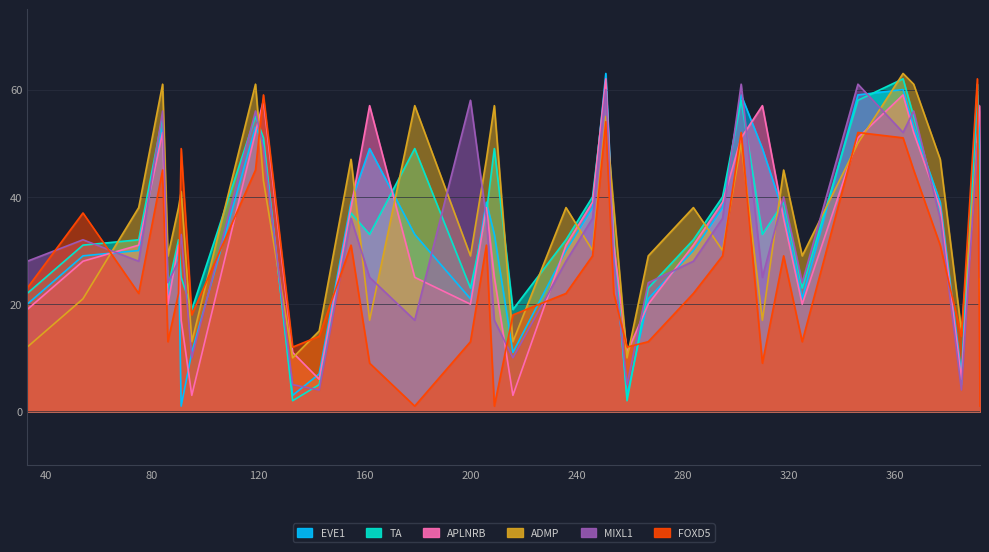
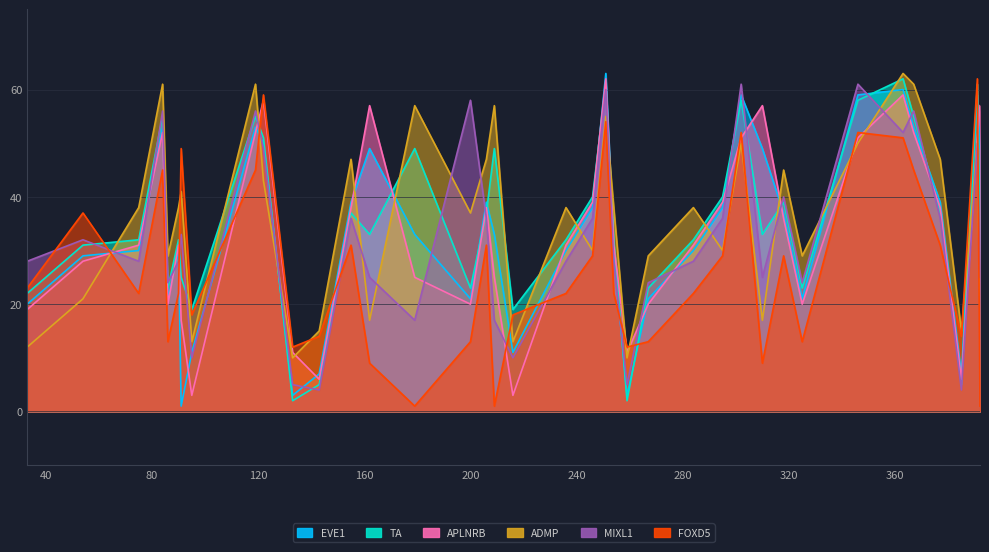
  {
    "APLNRB": {
      "200": 20
    },
    "ADMP": {
-     "200": 29
+     "200": 37
    },
    "MIXL1": {
      "200": 58
    },
    "FOXD5": {
      "200": 13
    }
  }
